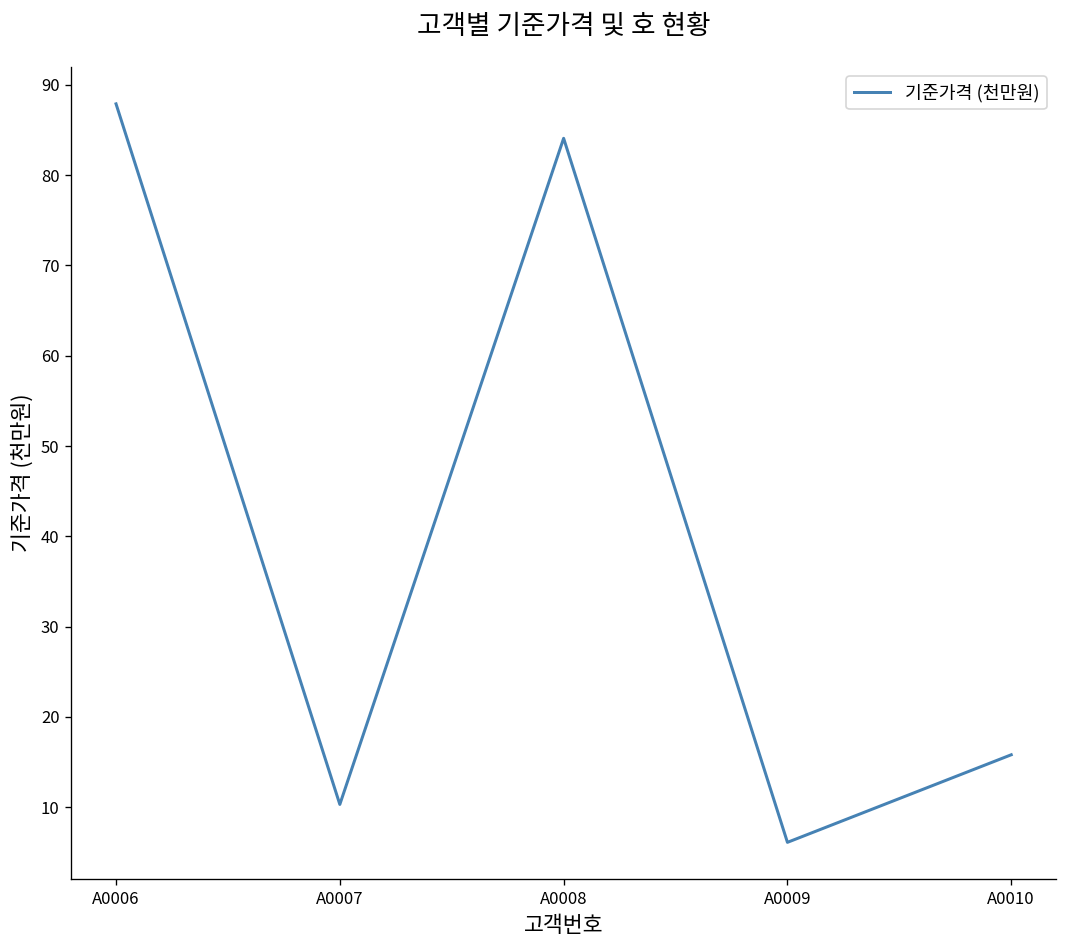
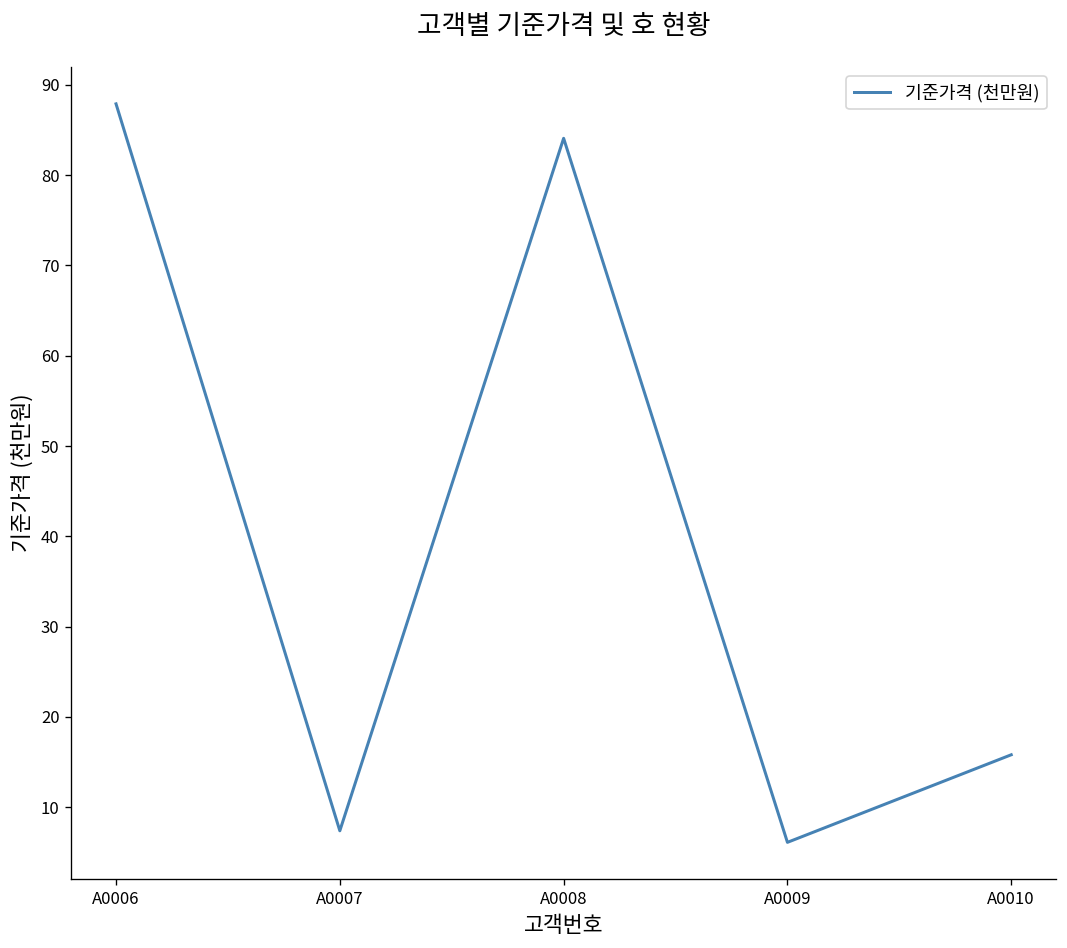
  {
    "A0006": 88,
-   "A0007": 10,
+   "A0007": 7,
    "A0008": 84,
    "A0009": 6,
    "A0010": 16
  }
